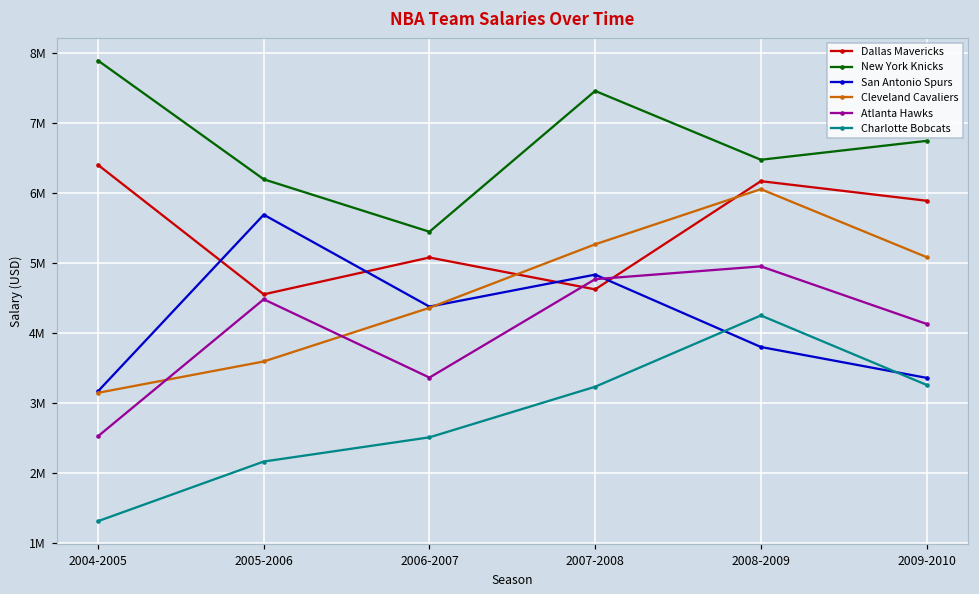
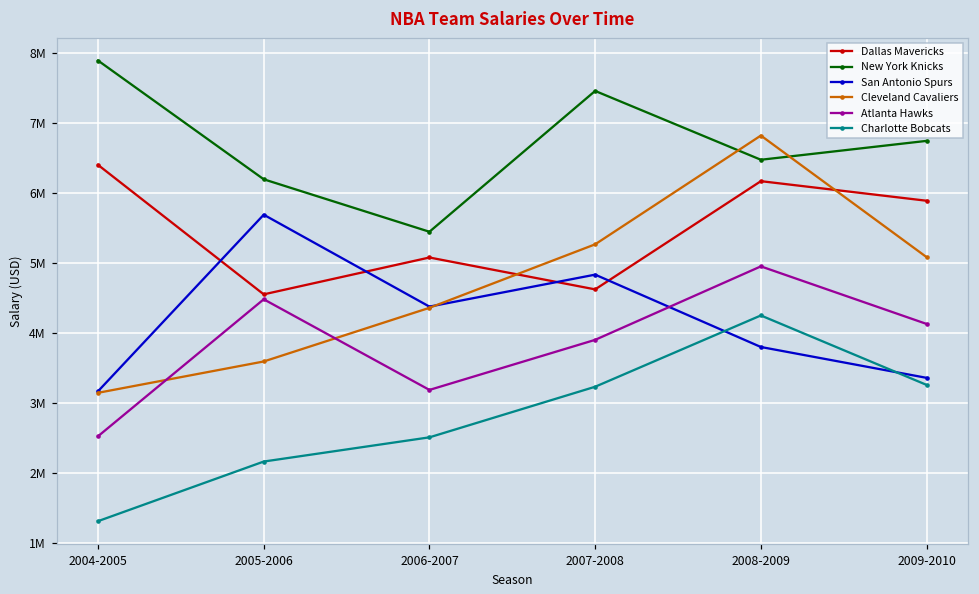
  {
    "Dallas Mavericks": {
      "2004-2005": 6400000,
      "2005-2006": 4600000,
      "2006-2007": 5100000,
      "2007-2008": 4600000,
      "2008-2009": 6200000,
      "2009-2010": 5900000
    },
    "New York Knicks": {
      "2004-2005": 7900000,
      "2005-2006": 6200000,
      "2006-2007": 5400000,
      "2007-2008": 7500000,
      "2008-2009": 6500000
    },
    "San Antonio Spurs": {
      "2005-2006": 5700000,
      "2007-2008": 4800000,
      "2008-2009": 3800000,
      "2009-2010": 3400000
    },
    "Cleveland Cavaliers": {
      "2005-2006": 3600000,
      "2007-2008": 5300000,
-     "2008-2009": 6100000,
+     "2008-2009": 6800000,
      "2009-2010": 5100000
    },
    "Atlanta Hawks": {
      "2004-2005": 2500000,
      "2005-2006": 4500000,
-     "2006-2007": 3400000,
-     "2007-2008": 4800000,
+     "2006-2007": 3200000,
+     "2007-2008": 3900000,
      "2008-2009": 5000000,
      "2009-2010": 4100000
    },
    "Charlotte Bobcats": {
      "2004-2005": 1300000,
      "2005-2006": 2200000,
      "2006-2007": 2500000,
      "2007-2008": 3200000,
      "2008-2009": 4300000,
      "2009-2010": 3300000
    }
  }
